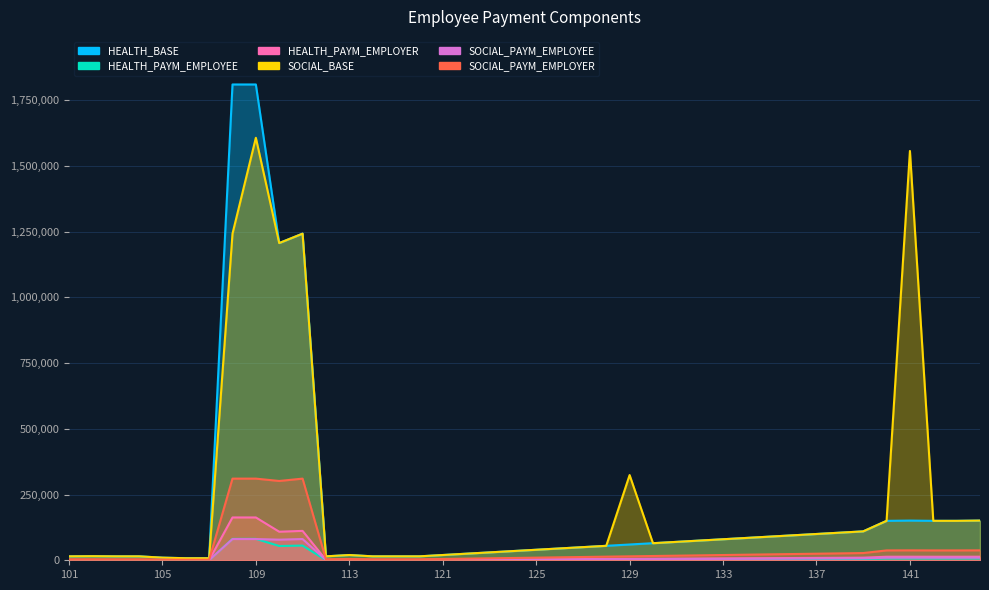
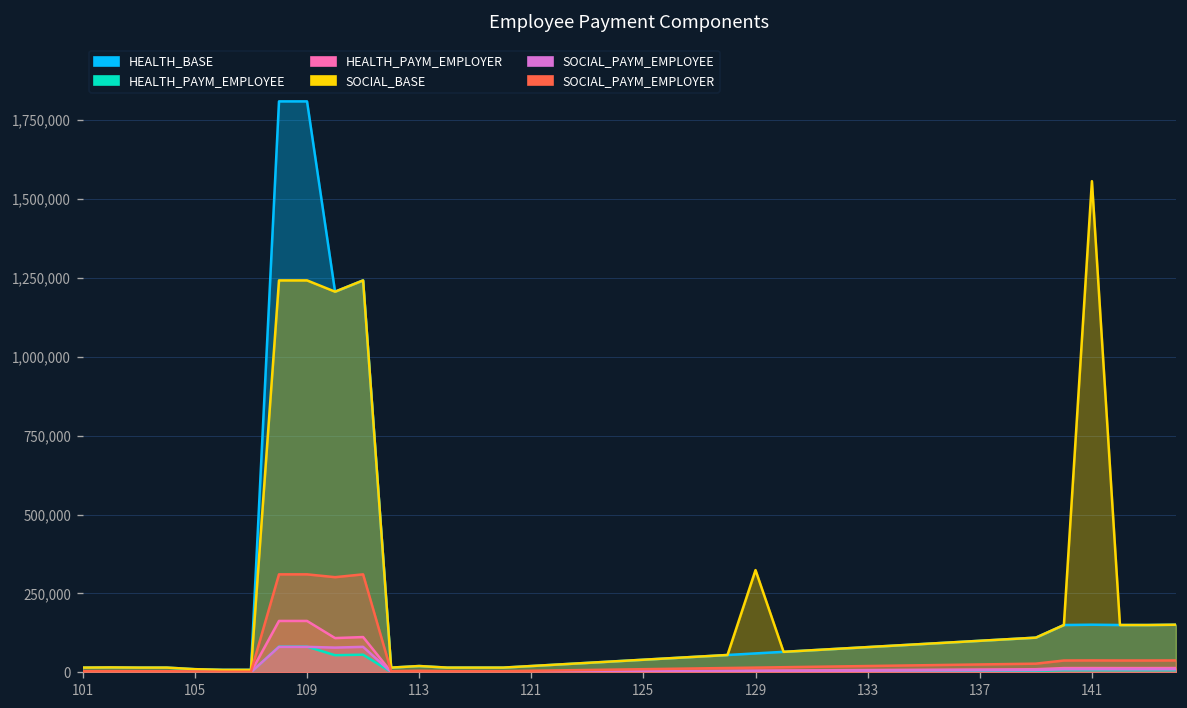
  {
    "SOCIAL_BASE": {
-     "109": "1,610,000",
+     "109": "1,240,000",
      "129": "320,000",
      "141": "1,560,000"
    }
  }
